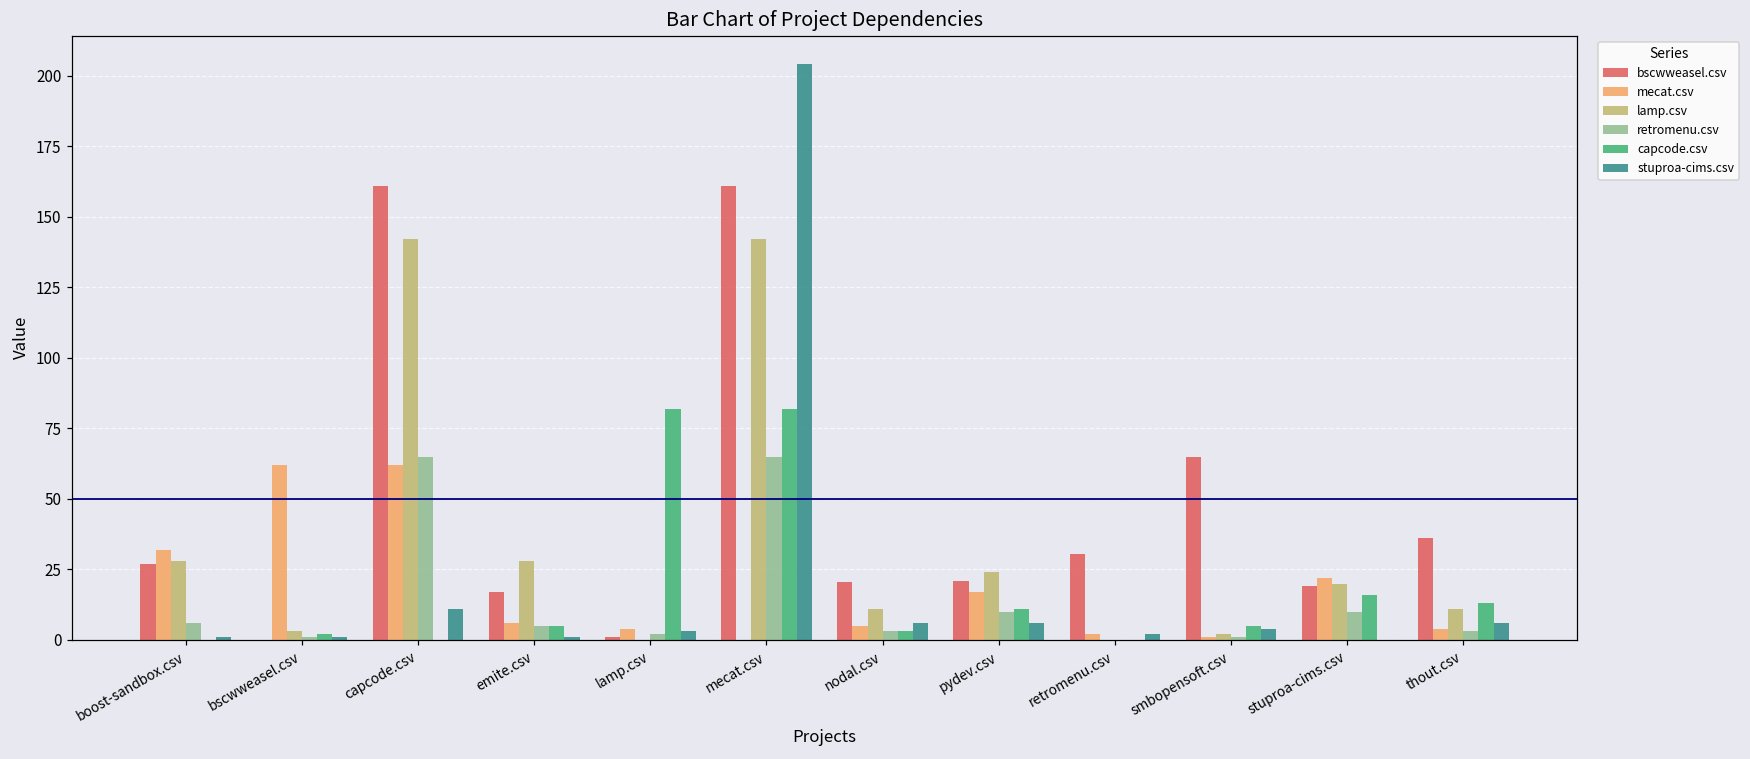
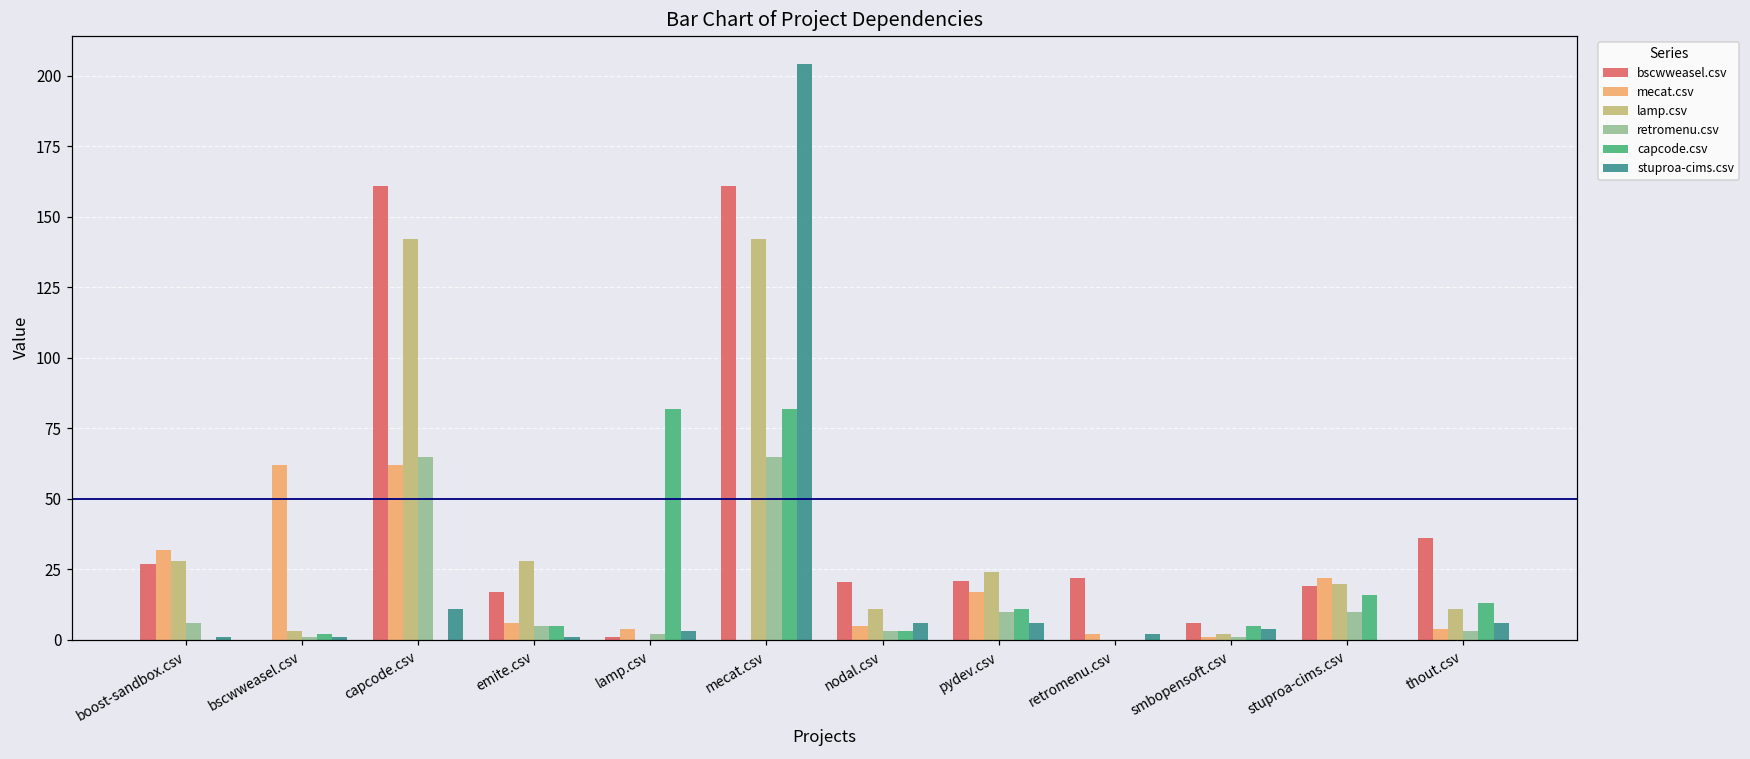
  {
    "bscwweasel.csv": {
      "boost-sandbox.csv": 27,
      "bscwweasel.csv": 0,
      "capcode.csv": 161,
      "emite.csv": 17,
      "lamp.csv": 1,
      "mecat.csv": 161,
      "nodal.csv": 21,
      "pydev.csv": 21,
-     "retromenu.csv": 30,
-     "smbopensoft.csv": 65,
+     "retromenu.csv": 22,
+     "smbopensoft.csv": 6,
      "stuproa-cims.csv": 19,
      "thout.csv": 36
    }
  }
